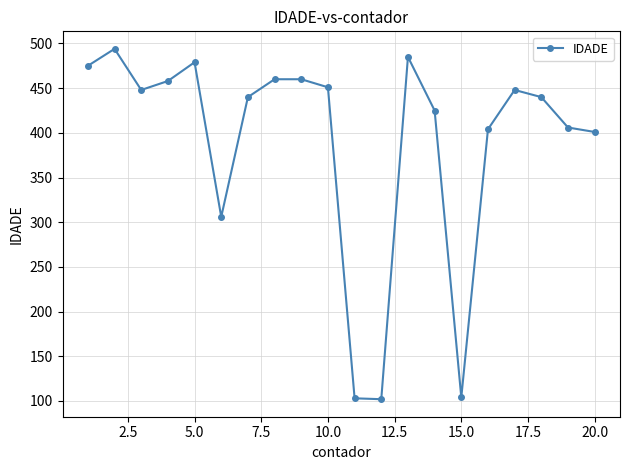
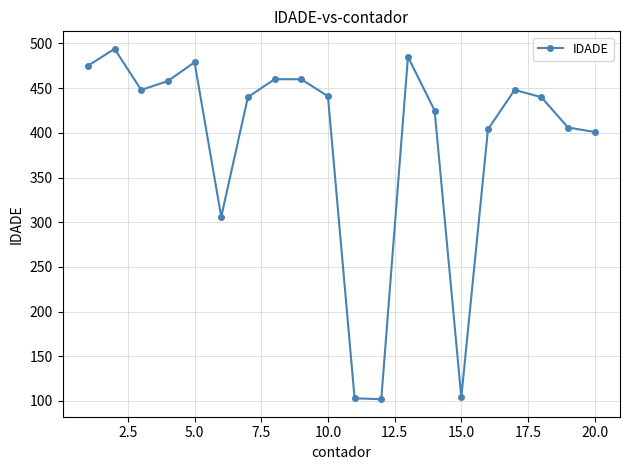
  {
    "5.0": 480,
-   "10.0": 450,
+   "10.0": 440,
    "15.0": 100,
    "20.0": 400
  }
